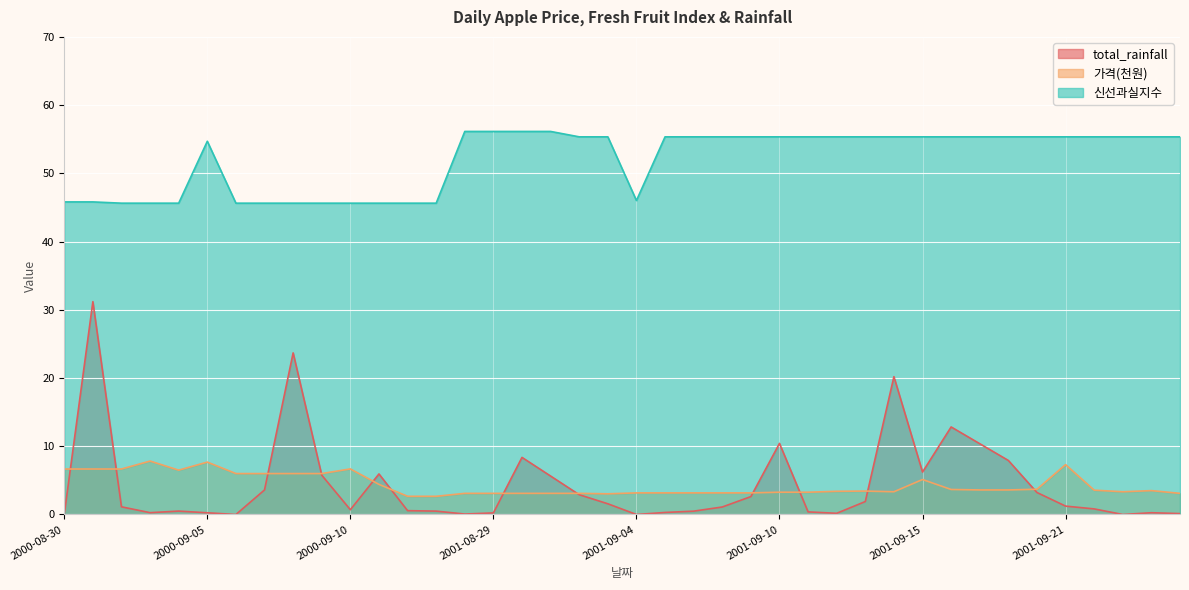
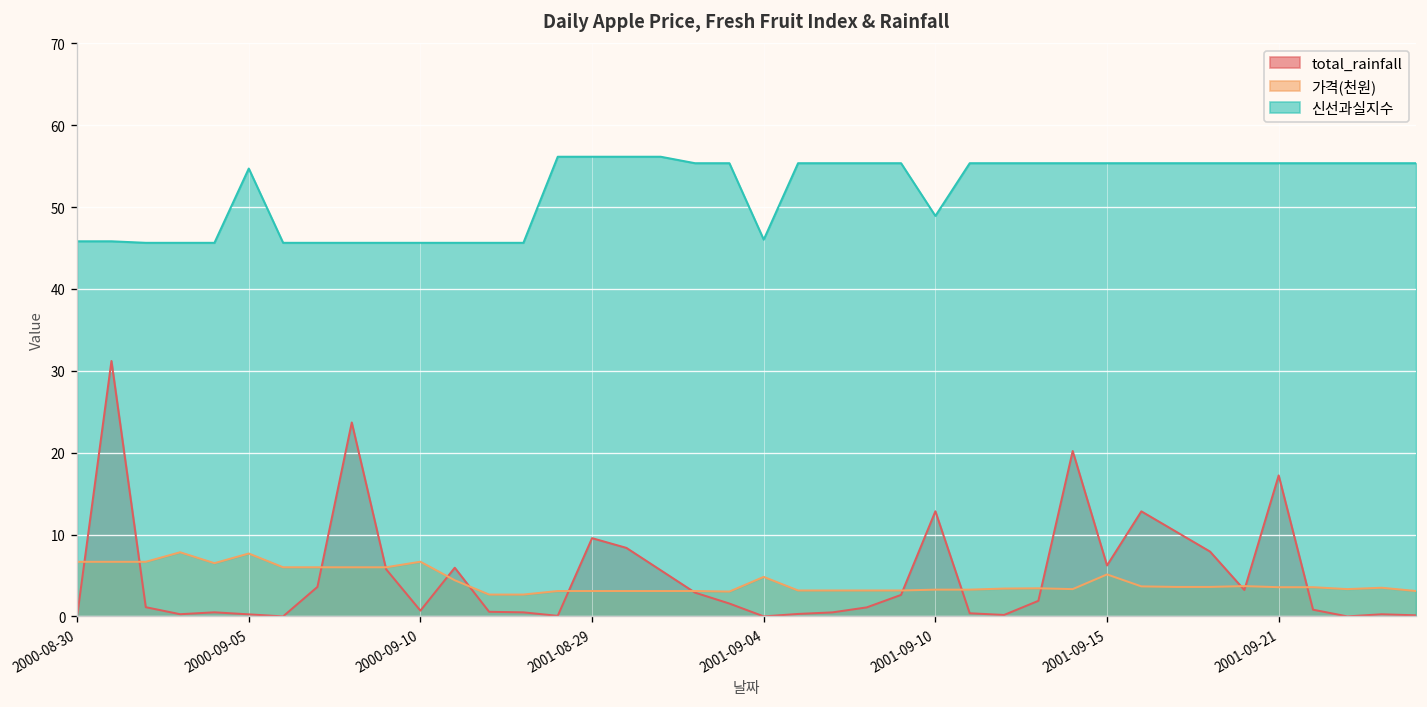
  {
    "total_rainfall": {
      "2000-08-30": 0,
      "2000-09-05": 0,
      "2000-09-10": 1,
-     "2001-08-29": 0,
+     "2001-08-29": 10,
      "2001-09-04": 0,
-     "2001-09-10": 10,
+     "2001-09-10": 13,
      "2001-09-15": 6,
-     "2001-09-21": 1
+     "2001-09-21": 17
    },
    "가격(천원)": {
      "2000-08-30": 7,
      "2000-09-05": 8,
      "2000-09-10": 7,
      "2001-08-29": 3,
-     "2001-09-04": 3,
+     "2001-09-04": 5,
      "2001-09-10": 3,
      "2001-09-15": 5,
-     "2001-09-21": 7
+     "2001-09-21": 4
    },
    "신선과실지수": {
      "2000-08-30": 46,
      "2000-09-05": 55,
      "2000-09-10": 46,
      "2001-08-29": 56,
      "2001-09-04": 46,
-     "2001-09-10": 55,
+     "2001-09-10": 49,
      "2001-09-15": 55,
      "2001-09-21": 55
    }
  }
